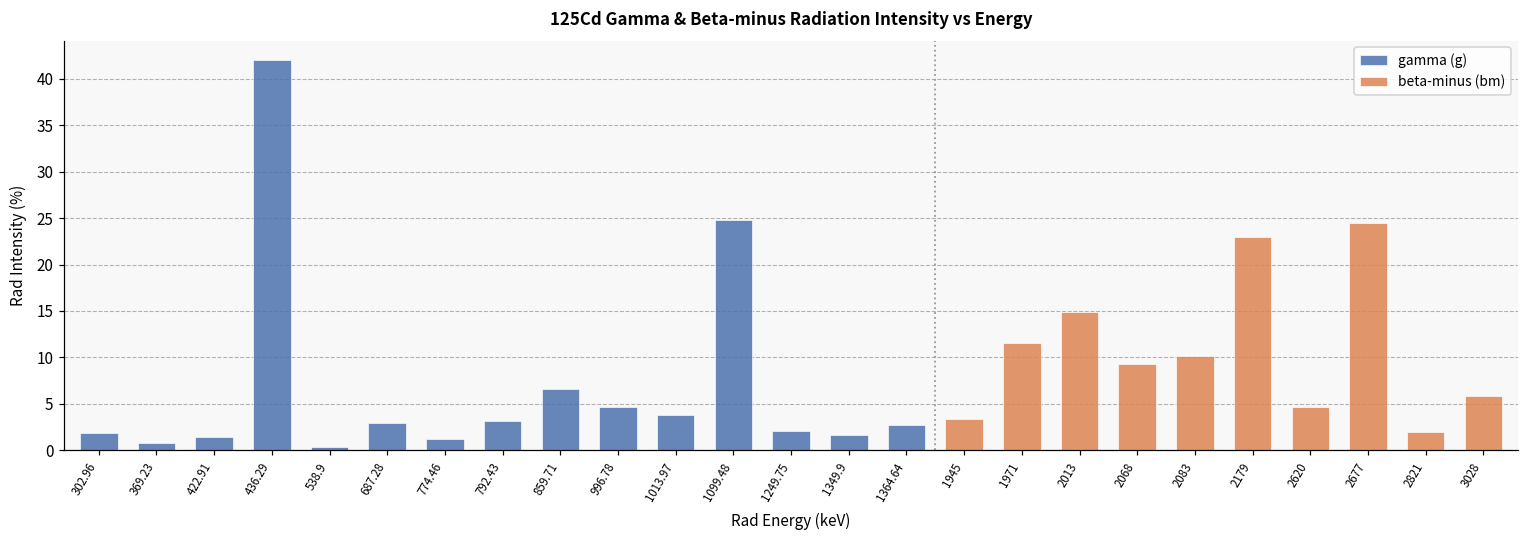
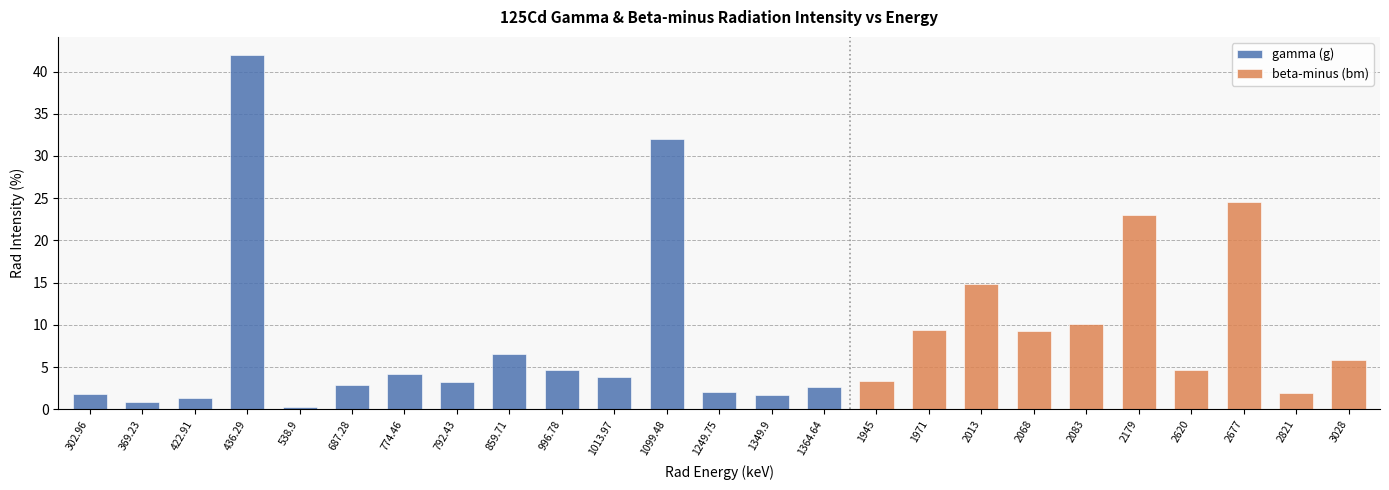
  {
    "gamma (g)": {
      "302.96": 2,
      "369.23": 1,
      "422.91": 1,
      "436.29": 42,
      "538.9": 0,
      "687.28": 3,
-     "774.46": 1,
+     "774.46": 4,
      "792.43": 3,
      "859.71": 7,
      "996.78": 5,
      "1013.97": 4,
-     "1099.48": 25,
+     "1099.48": 32,
      "1249.75": 2,
      "1349.9": 2,
      "1364.64": 3
    },
    "beta-minus (bm)": {
      "1945": 3,
-     "1971": 12,
+     "1971": 9,
      "2013": 15,
      "2068": 9,
      "2083": 10,
      "2179": 23,
      "2620": 5,
      "2677": 25,
      "2821": 2,
      "3028": 6
    }
  }
